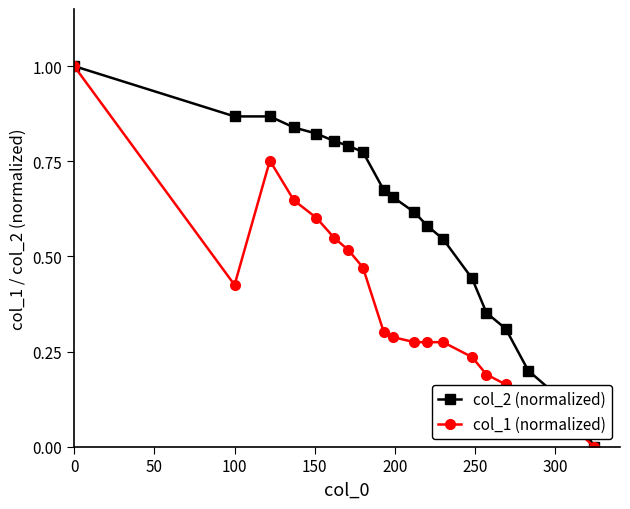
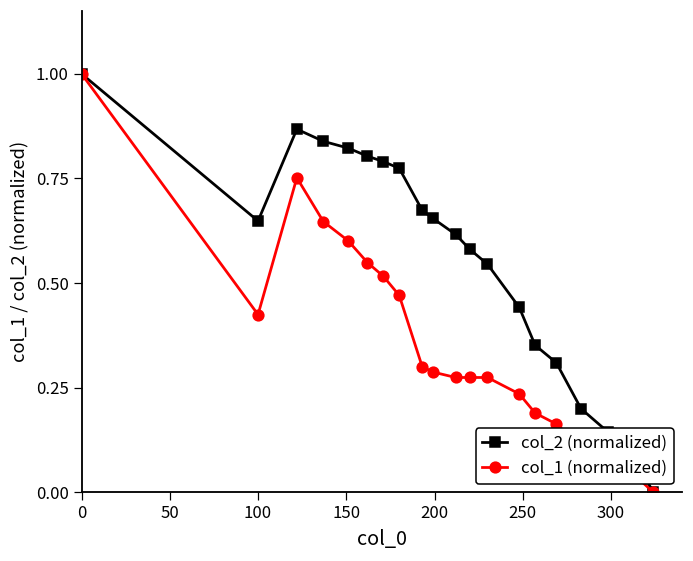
  {
    "col_2 (normalized)": {
-     "100": 0.87
+     "100": 0.65
    },
    "col_1 (normalized)": {
      "100": 0.42
    }
  }
